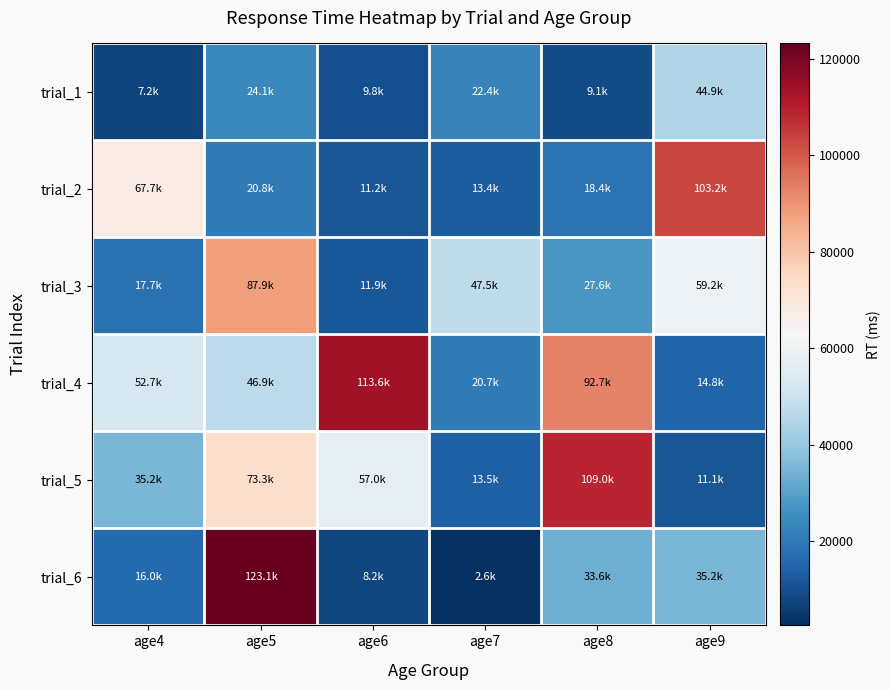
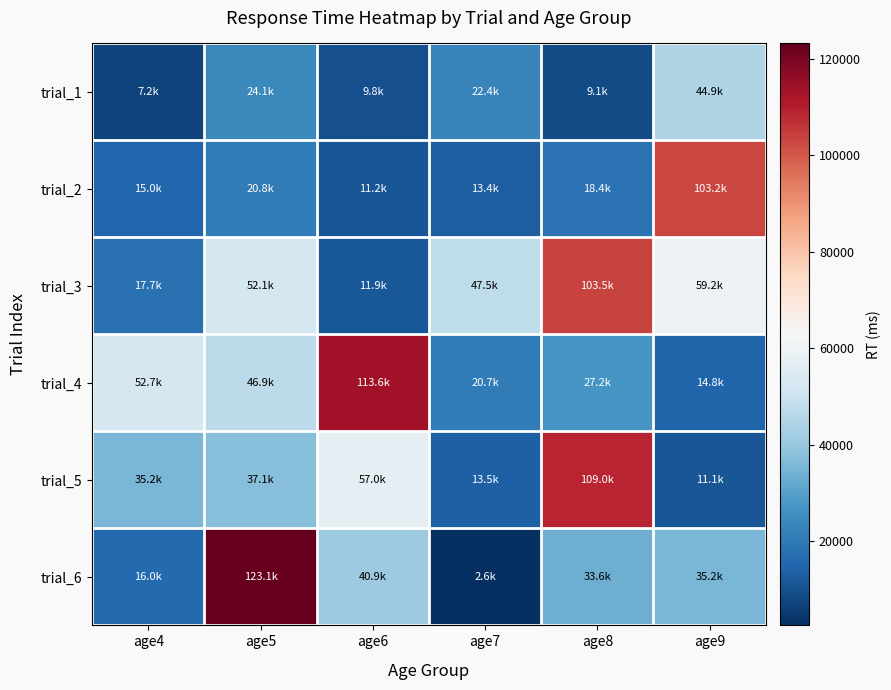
  {
    "trial_1": {
      "age4": "7.2k",
      "age5": "24.1k",
      "age6": "9.8k",
      "age7": "22.4k",
      "age8": "9.1k",
      "age9": "44.9k"
    },
    "trial_2": {
-     "age4": "67.7k",
+     "age4": "15.0k",
      "age5": "20.8k",
      "age6": "11.2k",
      "age7": "13.4k",
      "age8": "18.4k",
      "age9": "103.2k"
    },
    "trial_3": {
      "age4": "17.7k",
-     "age5": "87.9k",
+     "age5": "52.1k",
      "age6": "11.9k",
      "age7": "47.5k",
-     "age8": "27.6k",
+     "age8": "103.5k",
      "age9": "59.2k"
    },
    "trial_4": {
      "age4": "52.7k",
      "age5": "46.9k",
      "age6": "113.6k",
      "age7": "20.7k",
-     "age8": "92.7k",
+     "age8": "27.2k",
      "age9": "14.8k"
    },
    "trial_5": {
      "age4": "35.2k",
-     "age5": "73.3k",
+     "age5": "37.1k",
      "age6": "57.0k",
      "age7": "13.5k",
      "age8": "109.0k",
      "age9": "11.1k"
    },
    "trial_6": {
      "age4": "16.0k",
      "age5": "123.1k",
-     "age6": "8.2k",
+     "age6": "40.9k",
      "age7": "2.6k",
      "age8": "33.6k",
      "age9": "35.2k"
    }
  }
